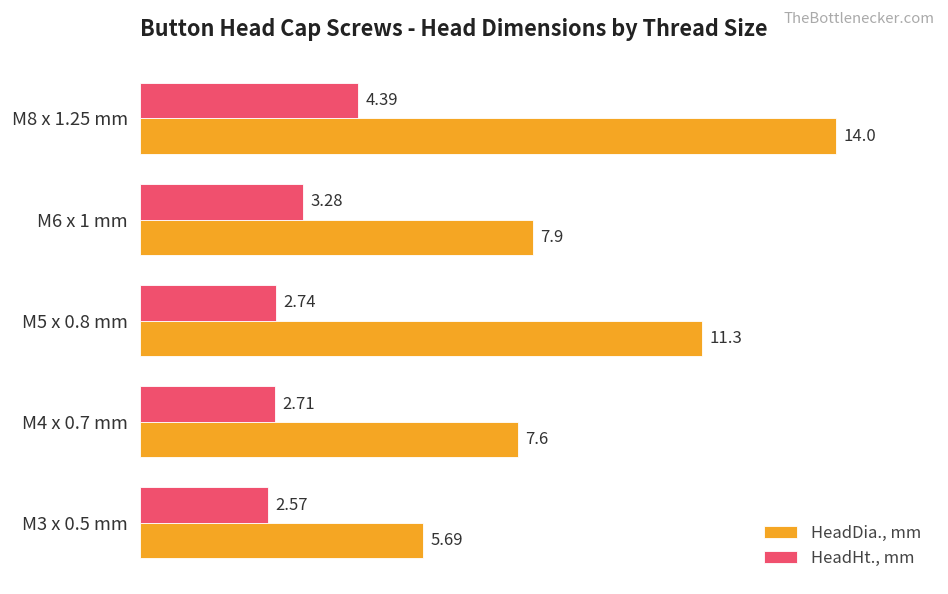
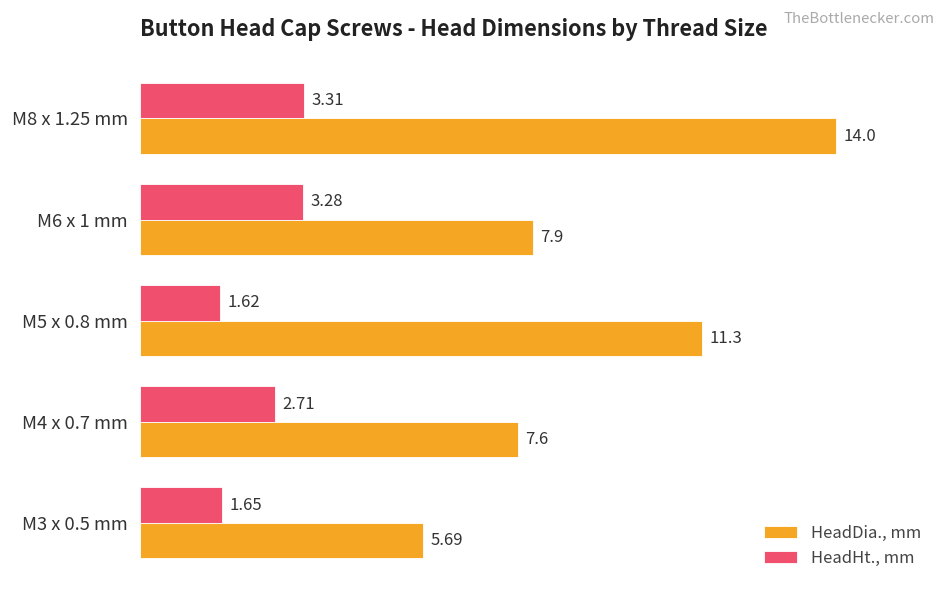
  {
    "HeadDia., mm": {
      "M8 x 1.25 mm": 14.0,
      "M6 x 1 mm": 7.9,
      "M5 x 0.8 mm": 11.3,
      "M4 x 0.7 mm": 7.6,
      "M3 x 0.5 mm": 5.69
    },
    "HeadHt., mm": {
-     "M8 x 1.25 mm": 4.39,
+     "M8 x 1.25 mm": 3.31,
      "M6 x 1 mm": 3.28,
-     "M5 x 0.8 mm": 2.74,
+     "M5 x 0.8 mm": 1.62,
      "M4 x 0.7 mm": 2.71,
-     "M3 x 0.5 mm": 2.57
+     "M3 x 0.5 mm": 1.65
    }
  }
